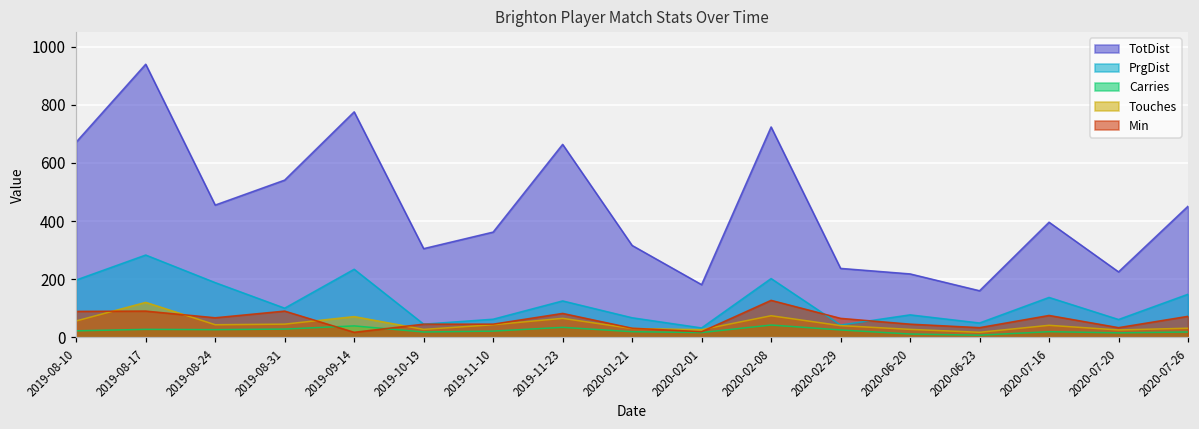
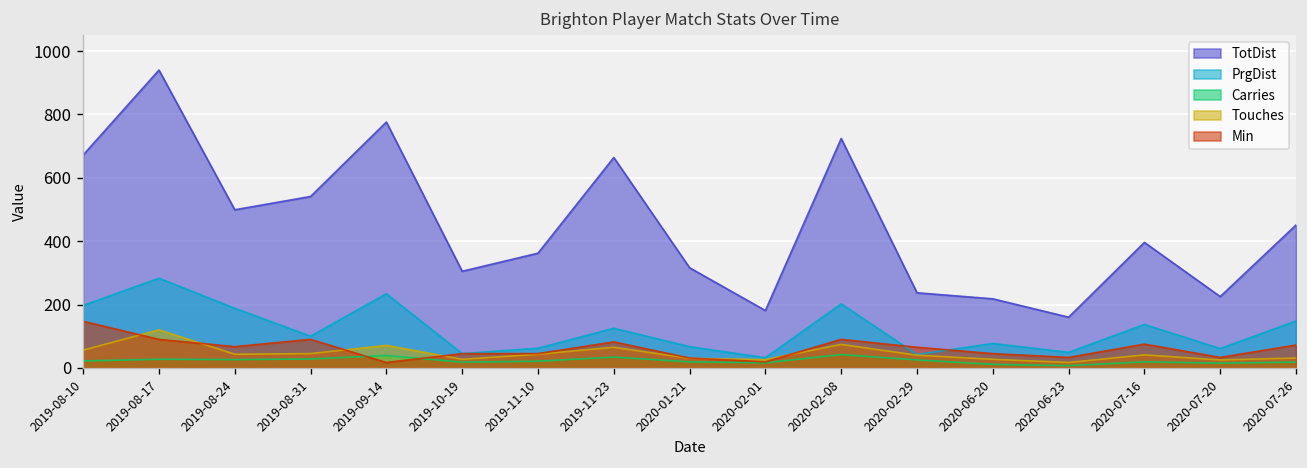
  {
    "TotDist": {
      "2019-08-10": 670,
      "2019-08-17": 940,
-     "2019-08-24": 460,
+     "2019-08-24": 500,
      "2019-08-31": 540,
      "2019-09-14": 780,
      "2019-10-19": 310,
      "2019-11-10": 360,
      "2019-11-23": 660,
      "2020-01-21": 320,
      "2020-02-01": 180,
      "2020-02-08": 720,
      "2020-02-29": 240,
      "2020-06-20": 220,
      "2020-06-23": 160,
      "2020-07-16": 400,
      "2020-07-20": 230,
      "2020-07-26": 450
    },
    "PrgDist": {
      "2019-08-10": 200,
      "2019-08-17": 280,
      "2019-08-24": 190,
      "2019-08-31": 100,
      "2019-09-14": 230,
      "2019-11-10": 60,
      "2019-11-23": 130,
      "2020-01-21": 70,
      "2020-02-08": 200,
      "2020-06-20": 80,
      "2020-06-23": 50,
      "2020-07-16": 140,
      "2020-07-20": 60,
      "2020-07-26": 150
    },
    "Carries": {
      "2019-08-10": 20,
      "2019-08-17": 30,
      "2019-08-24": 30,
      "2019-08-31": 30,
      "2019-09-14": 40,
      "2019-11-10": 20,
      "2019-11-23": 30,
      "2020-01-21": 20,
      "2020-02-08": 40,
      "2020-02-29": 30,
      "2020-06-20": 10,
      "2020-06-23": 10,
      "2020-07-16": 20,
      "2020-07-20": 20,
      "2020-07-26": 20
    },
    "Touches": {
      "2019-08-10": 60,
      "2019-08-17": 120,
      "2019-08-24": 40,
      "2019-08-31": 50,
      "2019-09-14": 70,
      "2019-11-23": 70,
      "2020-02-08": 70,
      "2020-06-20": 30,
      "2020-06-23": 20,
      "2020-07-16": 40,
      "2020-07-26": 30
    },
    "Min": {
-     "2019-08-10": 90,
+     "2019-08-10": 150,
      "2019-08-17": 90,
      "2019-08-24": 70,
      "2019-08-31": 90,
      "2019-09-14": 20,
      "2019-11-23": 80,
-     "2020-02-08": 130,
+     "2020-02-08": 90,
      "2020-02-29": 70,
      "2020-06-20": 50,
      "2020-06-23": 30,
      "2020-07-16": 80,
      "2020-07-26": 70
    }
  }
